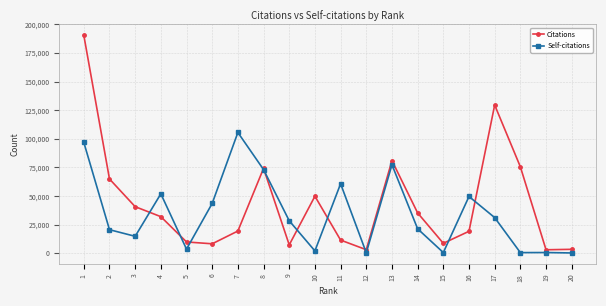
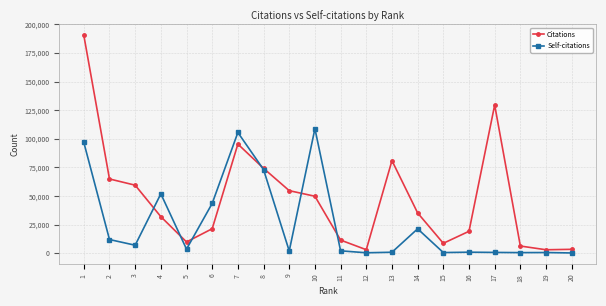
  {
    "Citations": {
      "1": "191,000",
      "2": "65,000",
-     "3": "41,000",
+     "3": "59,000",
      "4": "32,000",
      "5": "10,000",
-     "6": "8,000",
-     "7": "19,000",
-     "9": "7,000",
+     "6": "21,000",
+     "7": "95,000",
+     "9": "55,000",
      "10": "50,000",
      "11": "12,000",
      "12": "3,000",
      "13": "81,000",
      "14": "35,000",
      "15": "9,000",
      "16": "19,000",
      "17": "130,000",
-     "18": "76,000",
+     "18": "6,000",
      "19": "3,000",
      "20": "3,000"
    },
    "Self-citations": {
      "1": "97,000",
-     "2": "21,000",
-     "3": "15,000",
+     "2": "12,000",
+     "3": "7,000",
      "4": "52,000",
      "5": "4,000",
      "6": "44,000",
      "7": "106,000",
-     "9": "28,000",
-     "10": "2,000",
-     "11": "61,000",
+     "9": "2,000",
+     "10": "109,000",
+     "11": "2,000",
      "12": "0",
-     "13": "77,000",
+     "13": "1,000",
      "14": "21,000",
      "15": "1,000",
-     "16": "50,000",
-     "17": "31,000",
+     "16": "1,000",
+     "17": "1,000",
      "18": "1,000",
      "19": "1,000",
      "20": "0"
    }
  }
